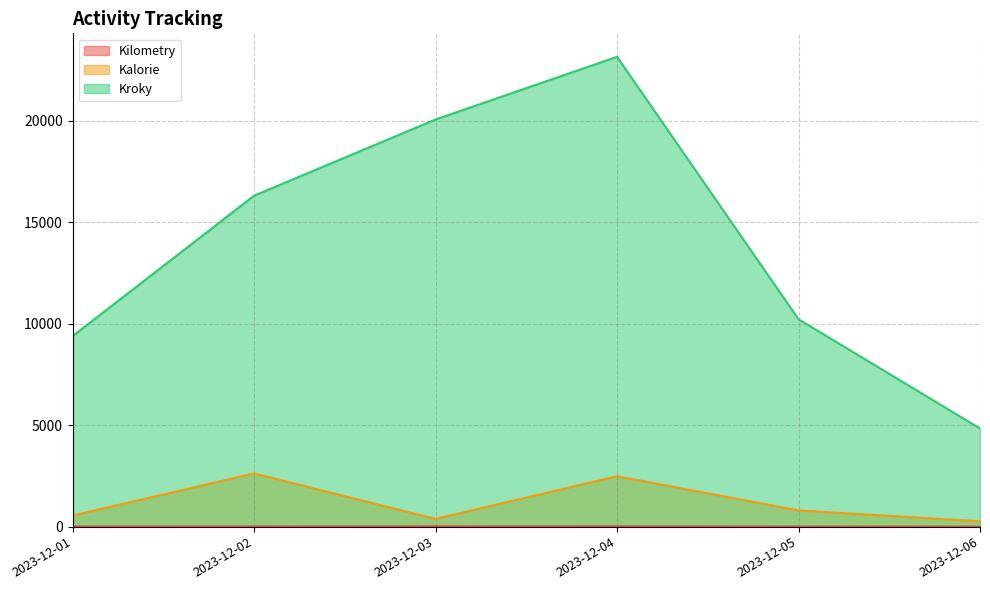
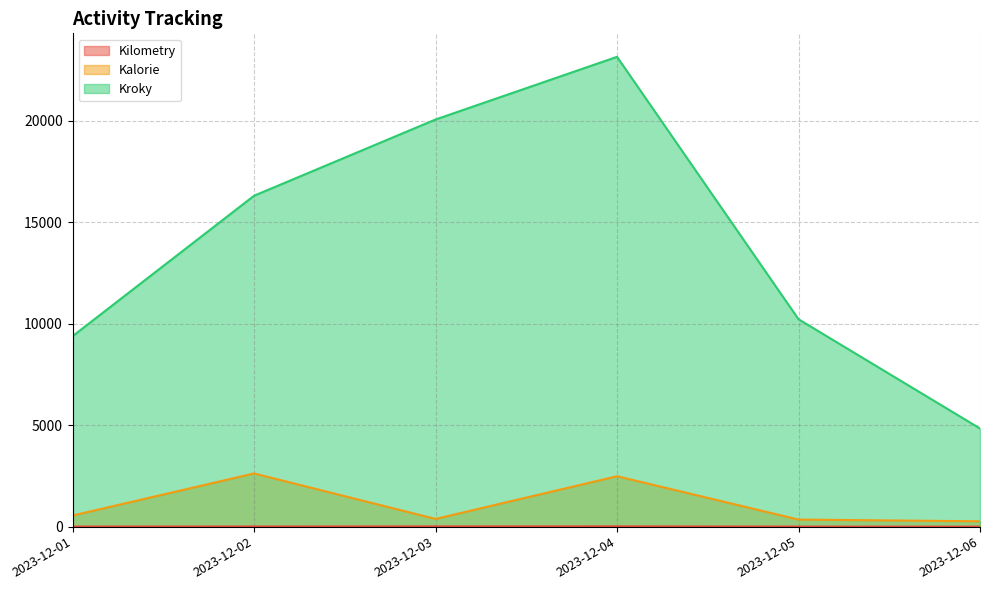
  {
    "Kilometry": {
      "2023-12-01": 0,
      "2023-12-02": 0,
      "2023-12-03": 0,
      "2023-12-04": 0,
      "2023-12-05": 0,
      "2023-12-06": 0
    },
    "Kalorie": {
      "2023-12-01": 500,
      "2023-12-02": 2600,
      "2023-12-03": 400,
      "2023-12-04": 2500,
-     "2023-12-05": 800,
+     "2023-12-05": 300,
      "2023-12-06": 300
    },
    "Kroky": {
      "2023-12-01": 9400,
      "2023-12-02": 16300,
      "2023-12-03": 20100,
      "2023-12-04": 23200,
      "2023-12-05": 10200,
      "2023-12-06": 4800
    }
  }
